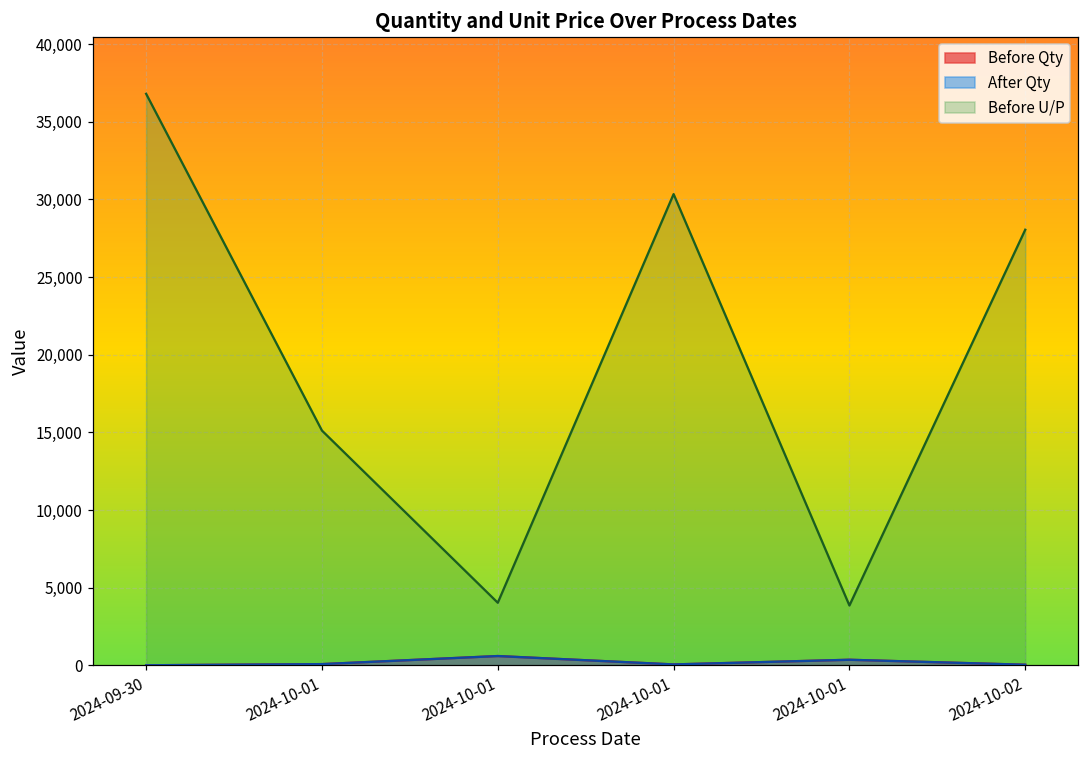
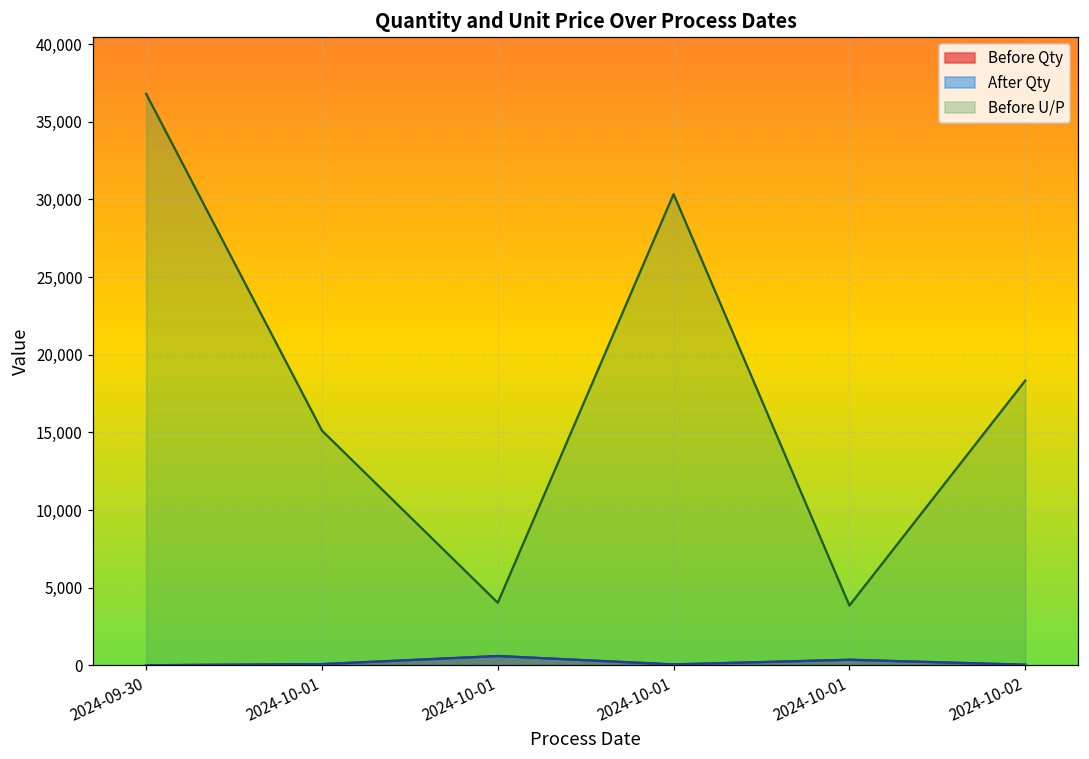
  {
    "After Qty": {
      "2024-09-30": "0",
      "2024-10-02": "0"
    },
    "Before U/P": {
      "2024-09-30": "36,800",
-     "2024-10-02": "28,000"
+     "2024-10-02": "18,300"
    }
  }
